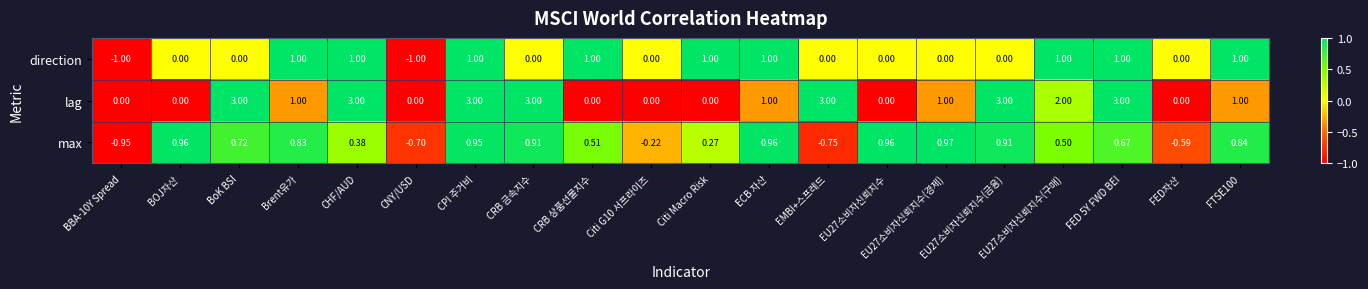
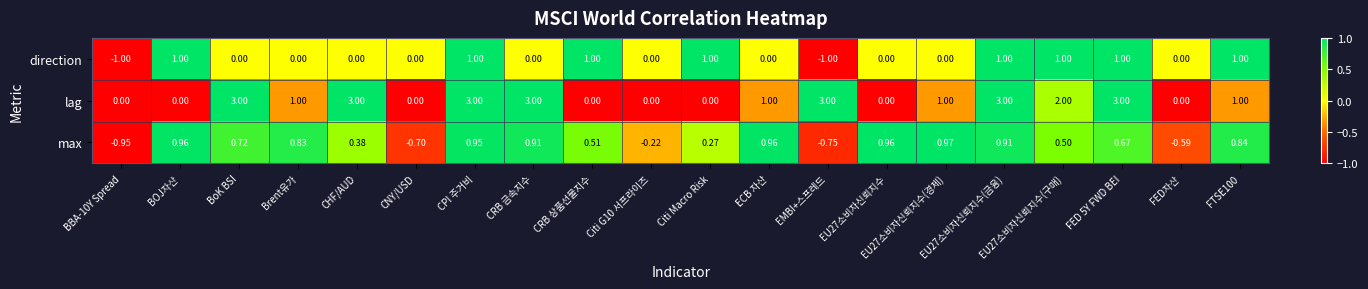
  {
    "direction": {
      "BBA-10Y Spread": -1.00,
-     "BOJ자산": 0.00,
+     "BOJ자산": 1.00,
      "BoK BSI": 0.00,
-     "Brent유가": 1.00,
-     "CHF/AUD": 1.00,
-     "CNY/USD": -1.00,
+     "Brent유가": 0.00,
+     "CHF/AUD": 0.00,
+     "CNY/USD": 0.00,
      "CPI 주거비": 1.00,
      "CRB 금속지수": 0.00,
      "CRB 상품선물지수": 1.00,
      "Citi G10 서프라이즈": 0.00,
      "Citi Macro Risk": 1.00,
-     "ECB 자산": 1.00,
-     "EMBI+스프레드": 0.00,
+     "ECB 자산": 0.00,
+     "EMBI+스프레드": -1.00,
      "EU27소비자신뢰지수": 0.00,
      "EU27소비자신뢰지수(경제)": 0.00,
-     "EU27소비자신뢰지수(금융)": 0.00,
+     "EU27소비자신뢰지수(금융)": 1.00,
      "EU27소비자신뢰지수(구매)": 1.00,
      "FED 5Y FWD BEI": 1.00,
      "FED자산": 0.00,
      "FTSE100": 1.00
    },
    "lag": {
      "BBA-10Y Spread": 0.00,
      "BOJ자산": 0.00,
      "BoK BSI": 3.00,
      "Brent유가": 1.00,
      "CHF/AUD": 3.00,
      "CNY/USD": 0.00,
      "CPI 주거비": 3.00,
      "CRB 금속지수": 3.00,
      "CRB 상품선물지수": 0.00,
      "Citi G10 서프라이즈": 0.00,
      "Citi Macro Risk": 0.00,
      "ECB 자산": 1.00,
      "EMBI+스프레드": 3.00,
      "EU27소비자신뢰지수": 0.00,
      "EU27소비자신뢰지수(경제)": 1.00,
      "EU27소비자신뢰지수(금융)": 3.00,
      "EU27소비자신뢰지수(구매)": 2.00,
      "FED 5Y FWD BEI": 3.00,
      "FED자산": 0.00,
      "FTSE100": 1.00
    },
    "max": {
      "BBA-10Y Spread": -0.95,
      "BOJ자산": 0.96,
      "BoK BSI": 0.72,
      "Brent유가": 0.83,
      "CHF/AUD": 0.38,
      "CNY/USD": -0.70,
      "CPI 주거비": 0.95,
      "CRB 금속지수": 0.91,
      "CRB 상품선물지수": 0.51,
      "Citi G10 서프라이즈": -0.22,
      "Citi Macro Risk": 0.27,
      "ECB 자산": 0.96,
      "EMBI+스프레드": -0.75,
      "EU27소비자신뢰지수": 0.96,
      "EU27소비자신뢰지수(경제)": 0.97,
      "EU27소비자신뢰지수(금융)": 0.91,
      "EU27소비자신뢰지수(구매)": 0.50,
      "FED 5Y FWD BEI": 0.67,
      "FED자산": -0.59,
      "FTSE100": 0.84
    }
  }
